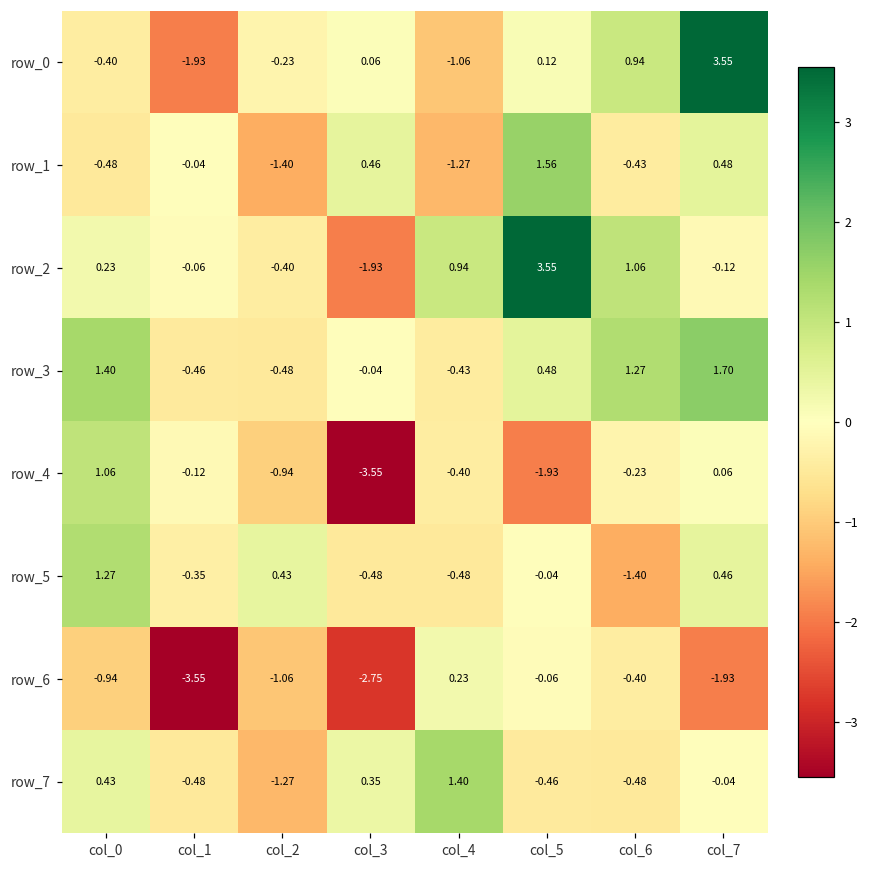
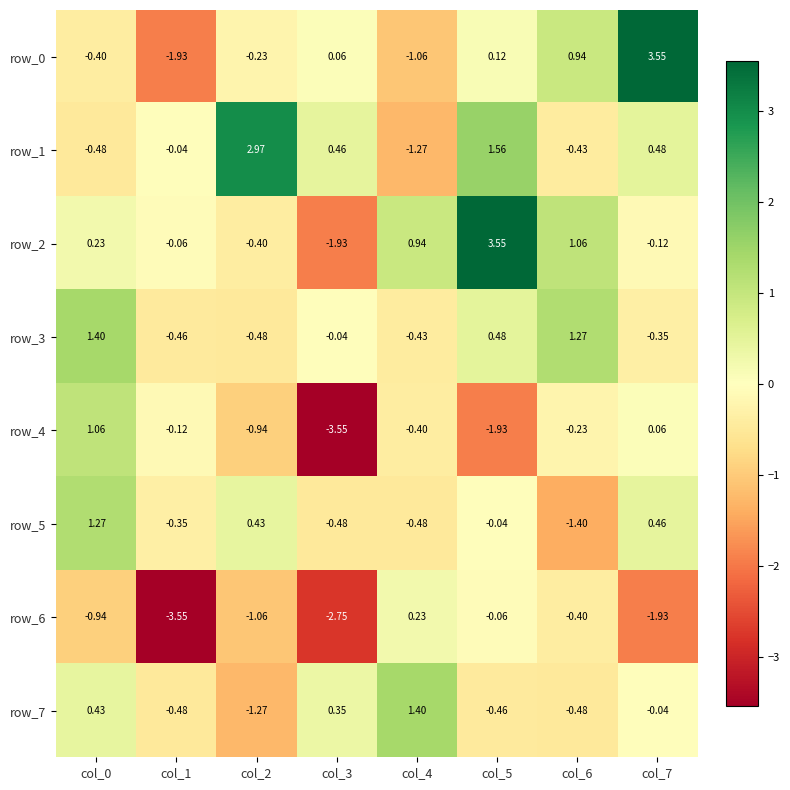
  {
    "row_0": {
      "col_0": -0.40,
      "col_1": -1.93,
      "col_2": -0.23,
      "col_3": 0.06,
      "col_4": -1.06,
      "col_5": 0.12,
      "col_6": 0.94,
      "col_7": 3.55
    },
    "row_1": {
      "col_0": -0.48,
      "col_1": -0.04,
-     "col_2": -1.40,
+     "col_2": 2.97,
      "col_3": 0.46,
      "col_4": -1.27,
      "col_5": 1.56,
      "col_6": -0.43,
      "col_7": 0.48
    },
    "row_2": {
      "col_0": 0.23,
      "col_1": -0.06,
      "col_2": -0.40,
      "col_3": -1.93,
      "col_4": 0.94,
      "col_5": 3.55,
      "col_6": 1.06,
      "col_7": -0.12
    },
    "row_3": {
      "col_0": 1.40,
      "col_1": -0.46,
      "col_2": -0.48,
      "col_3": -0.04,
      "col_4": -0.43,
      "col_5": 0.48,
      "col_6": 1.27,
-     "col_7": 1.70
+     "col_7": -0.35
    },
    "row_4": {
      "col_0": 1.06,
      "col_1": -0.12,
      "col_2": -0.94,
      "col_3": -3.55,
      "col_4": -0.40,
      "col_5": -1.93,
      "col_6": -0.23,
      "col_7": 0.06
    },
    "row_5": {
      "col_0": 1.27,
      "col_1": -0.35,
      "col_2": 0.43,
      "col_3": -0.48,
      "col_4": -0.48,
      "col_5": -0.04,
      "col_6": -1.40,
      "col_7": 0.46
    },
    "row_6": {
      "col_0": -0.94,
      "col_1": -3.55,
      "col_2": -1.06,
      "col_3": -2.75,
      "col_4": 0.23,
      "col_5": -0.06,
      "col_6": -0.40,
      "col_7": -1.93
    },
    "row_7": {
      "col_0": 0.43,
      "col_1": -0.48,
      "col_2": -1.27,
      "col_3": 0.35,
      "col_4": 1.40,
      "col_5": -0.46,
      "col_6": -0.48,
      "col_7": -0.04
    }
  }
